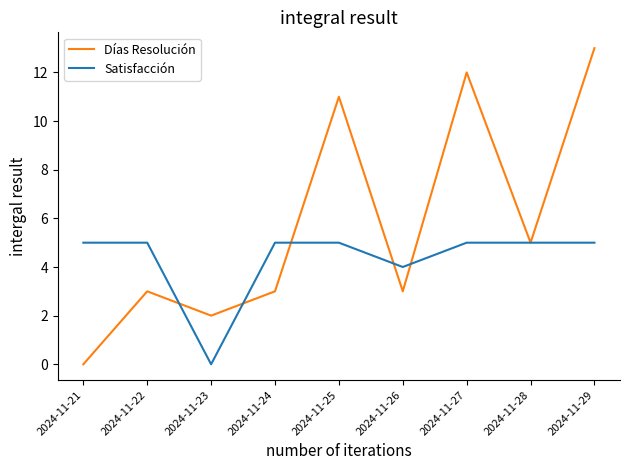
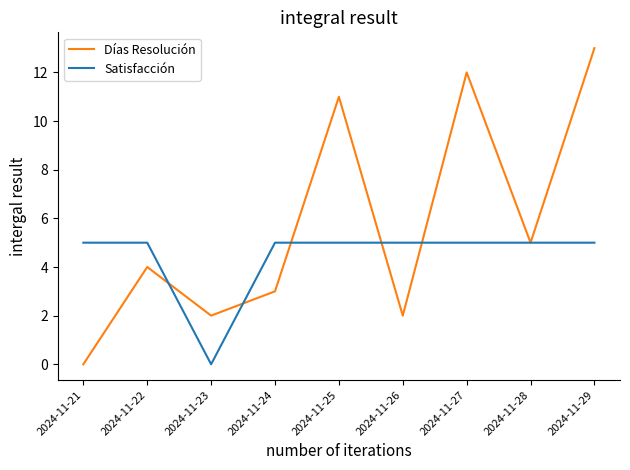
  {
    "Días Resolución": {
      "2024-11-21": 0,
-     "2024-11-22": 3,
+     "2024-11-22": 4,
      "2024-11-23": 2,
      "2024-11-24": 3,
      "2024-11-25": 11,
-     "2024-11-26": 3,
+     "2024-11-26": 2,
      "2024-11-27": 12,
      "2024-11-29": 13
    },
    "Satisfacción": {
      "2024-11-21": 5,
      "2024-11-22": 5,
      "2024-11-23": 0,
      "2024-11-24": 5,
      "2024-11-25": 5,
-     "2024-11-26": 4,
+     "2024-11-26": 5,
      "2024-11-27": 5,
      "2024-11-29": 5
    }
  }
